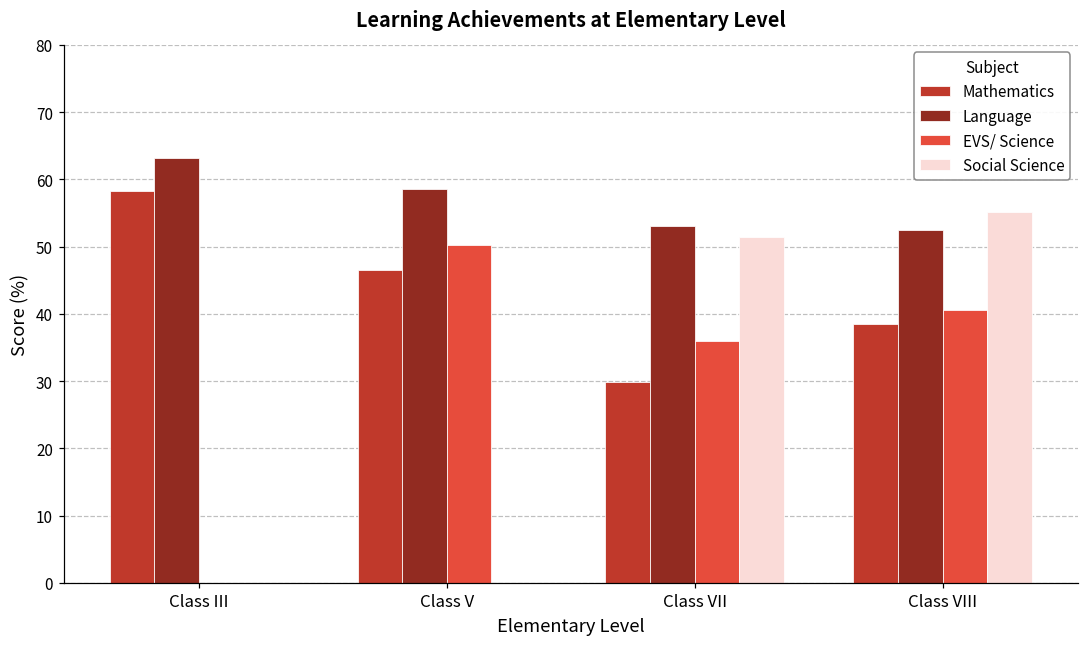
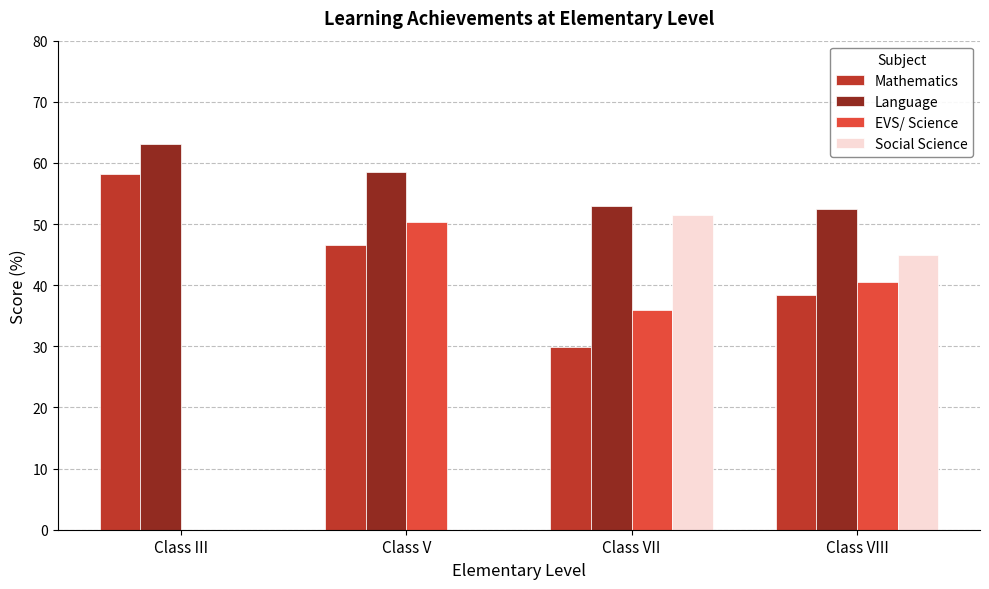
  {
    "Social Science": {
      "Class III": 0,
      "Class V": 0,
      "Class VII": 51,
-     "Class VIII": 55
+     "Class VIII": 45
    }
  }
